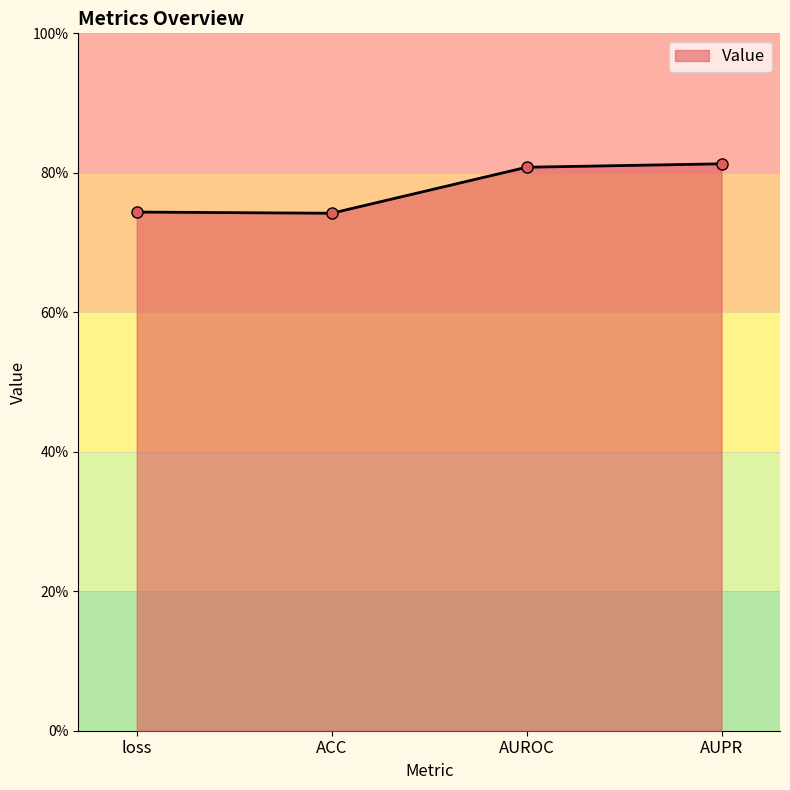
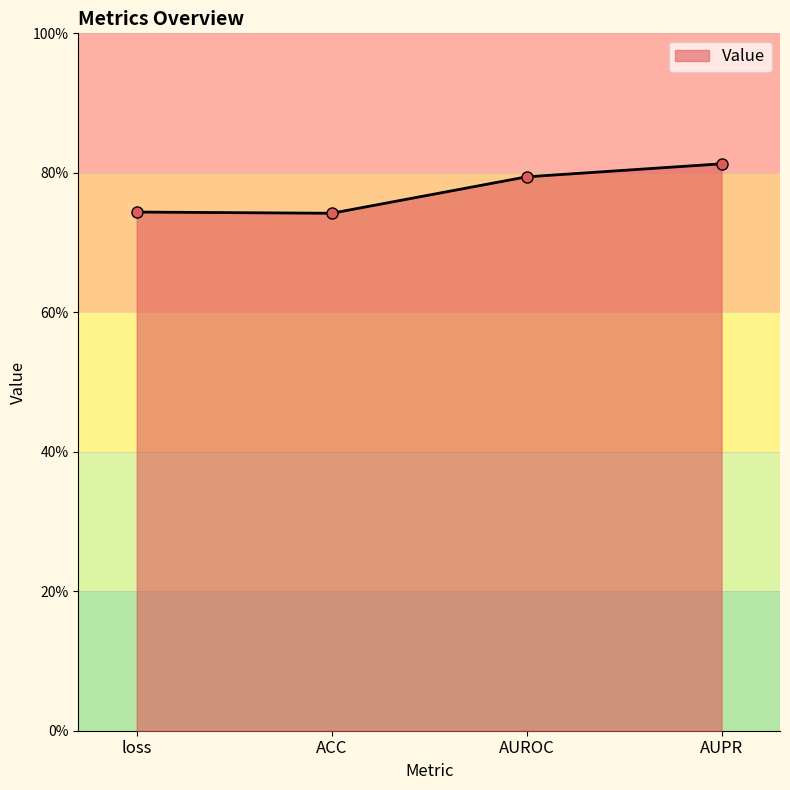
  {
    "loss": "74%",
    "ACC": "74%",
-   "AUROC": "81%",
+   "AUROC": "79%",
    "AUPR": "81%"
  }
